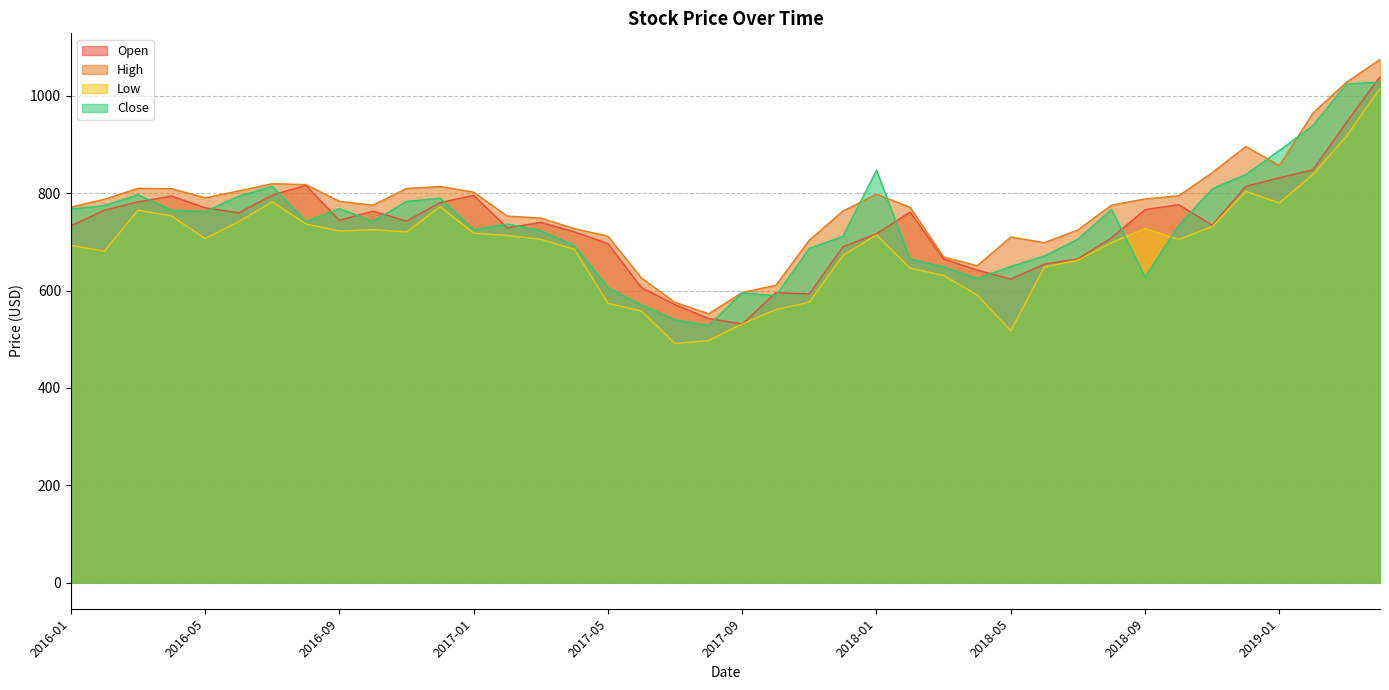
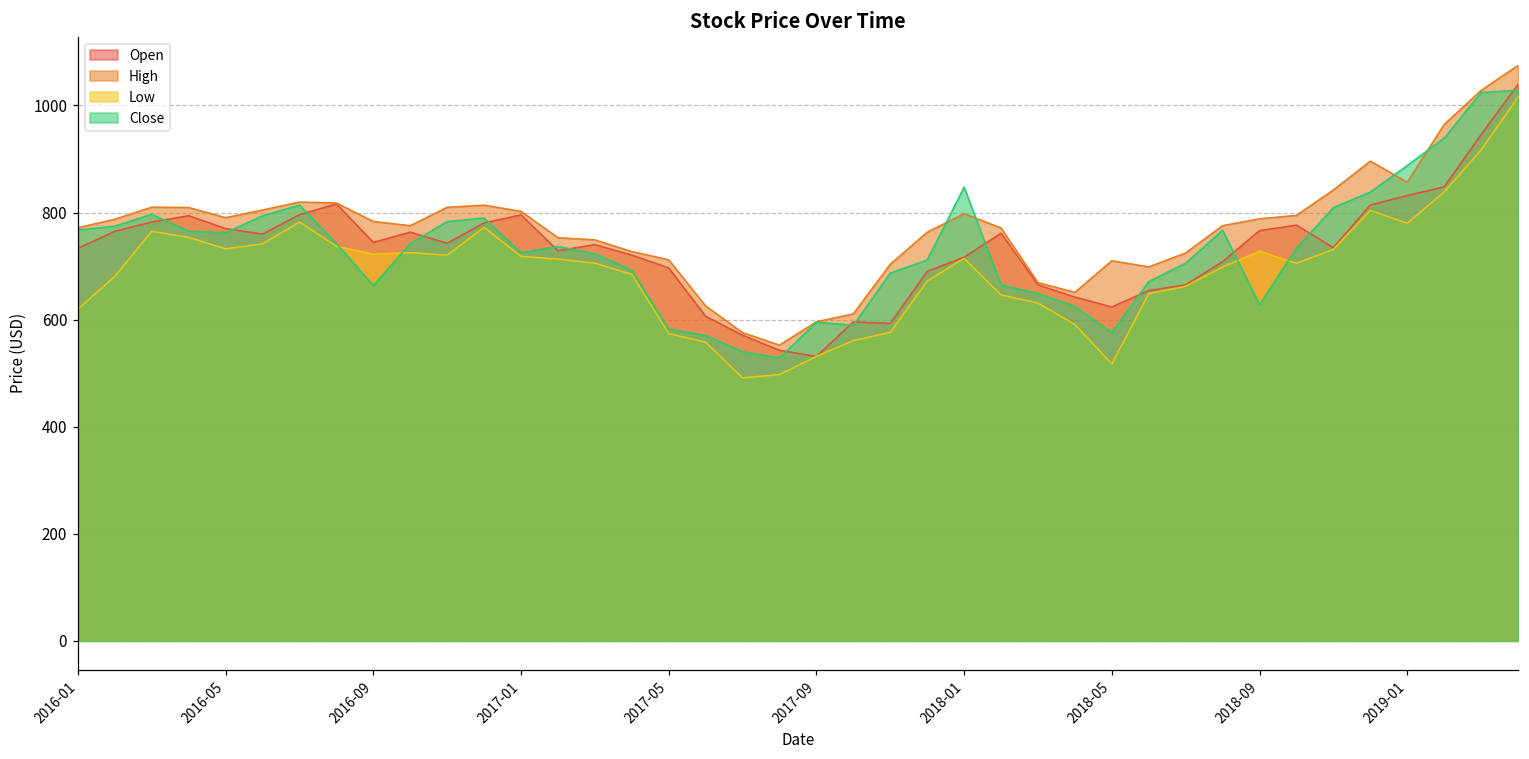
  {
    "Low": {
-     "2016-01": 690,
-     "2016-05": 710,
+     "2016-01": 620,
+     "2016-05": 730,
      "2016-09": 720,
      "2017-01": 720,
      "2017-05": 570,
      "2018-05": 520,
      "2018-09": 730,
      "2019-01": 780
    },
    "Close": {
      "2016-05": 760,
-     "2016-09": 770,
+     "2016-09": 660,
      "2017-01": 720,
-     "2017-05": 610,
+     "2017-05": 580,
      "2018-01": 850,
-     "2018-05": 650,
+     "2018-05": 580,
      "2018-09": 630,
      "2019-01": 890
    }
  }
